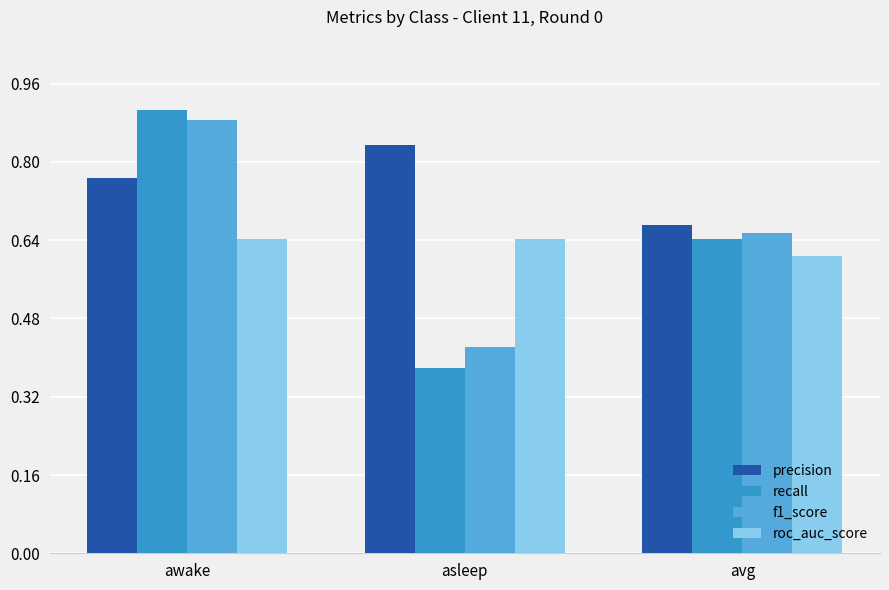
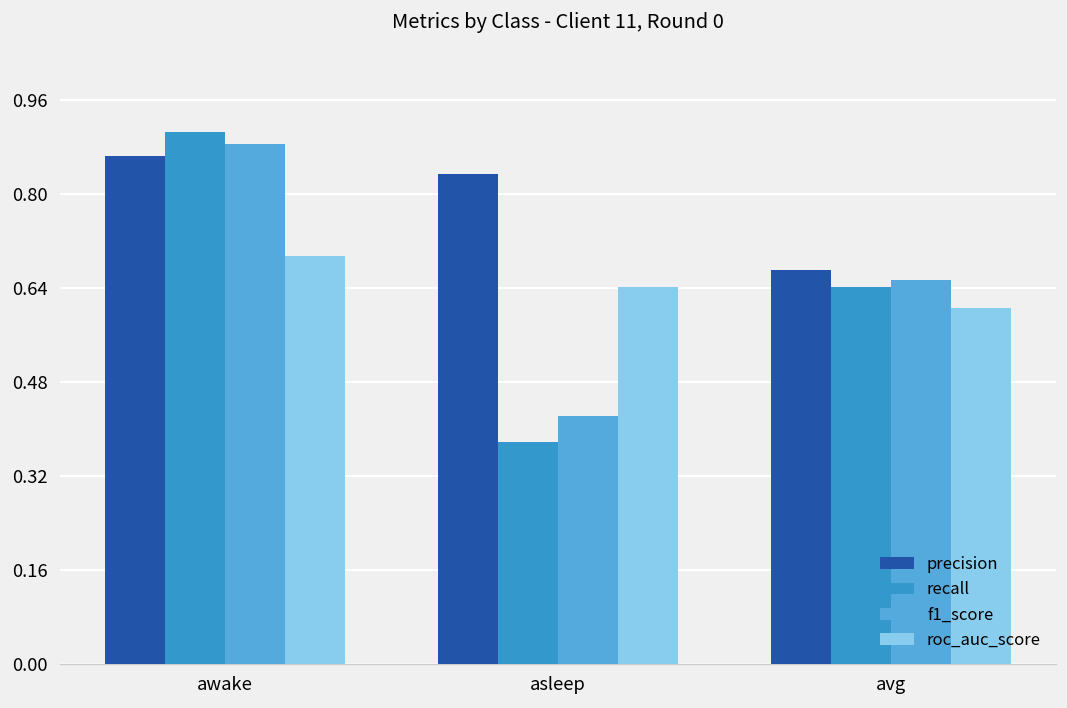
  {
    "precision": {
-     "awake": 0.77,
+     "awake": 0.87,
      "asleep": 0.83,
      "avg": 0.67
    },
    "roc_auc_score": {
-     "awake": 0.64,
+     "awake": 0.69,
      "asleep": 0.64,
      "avg": 0.61
    }
  }
